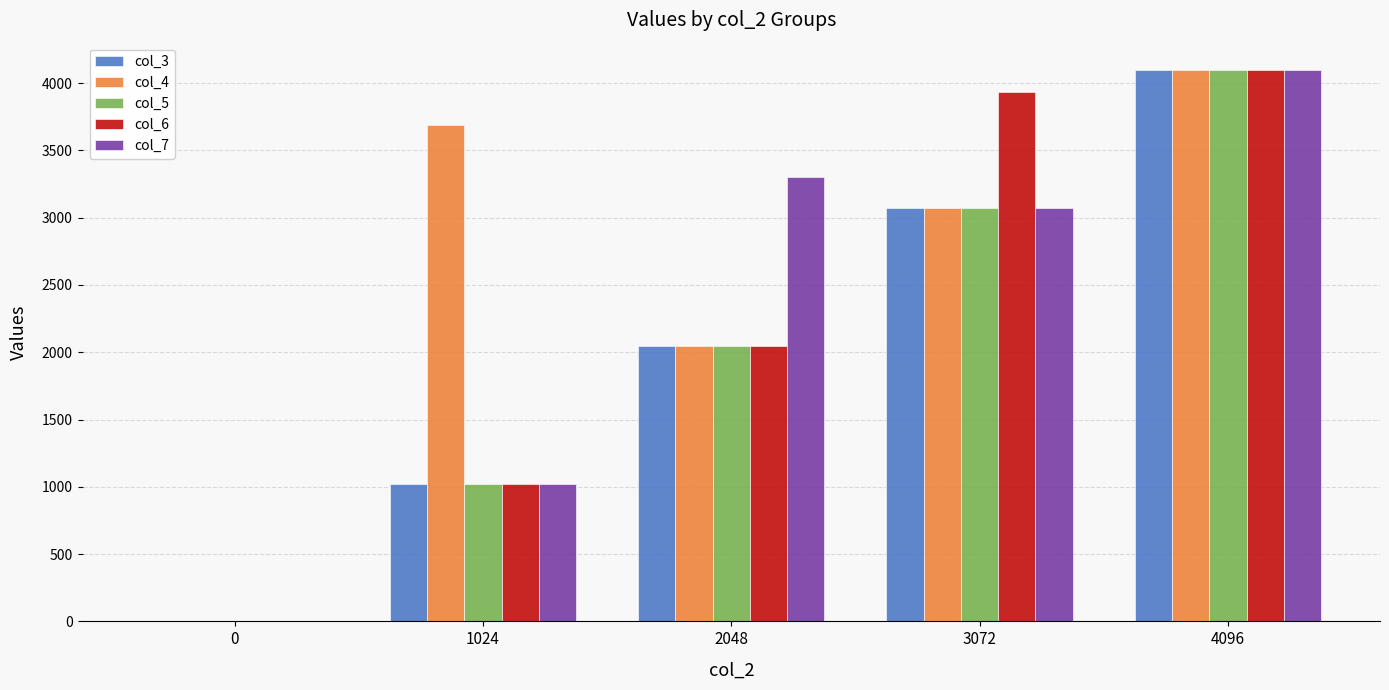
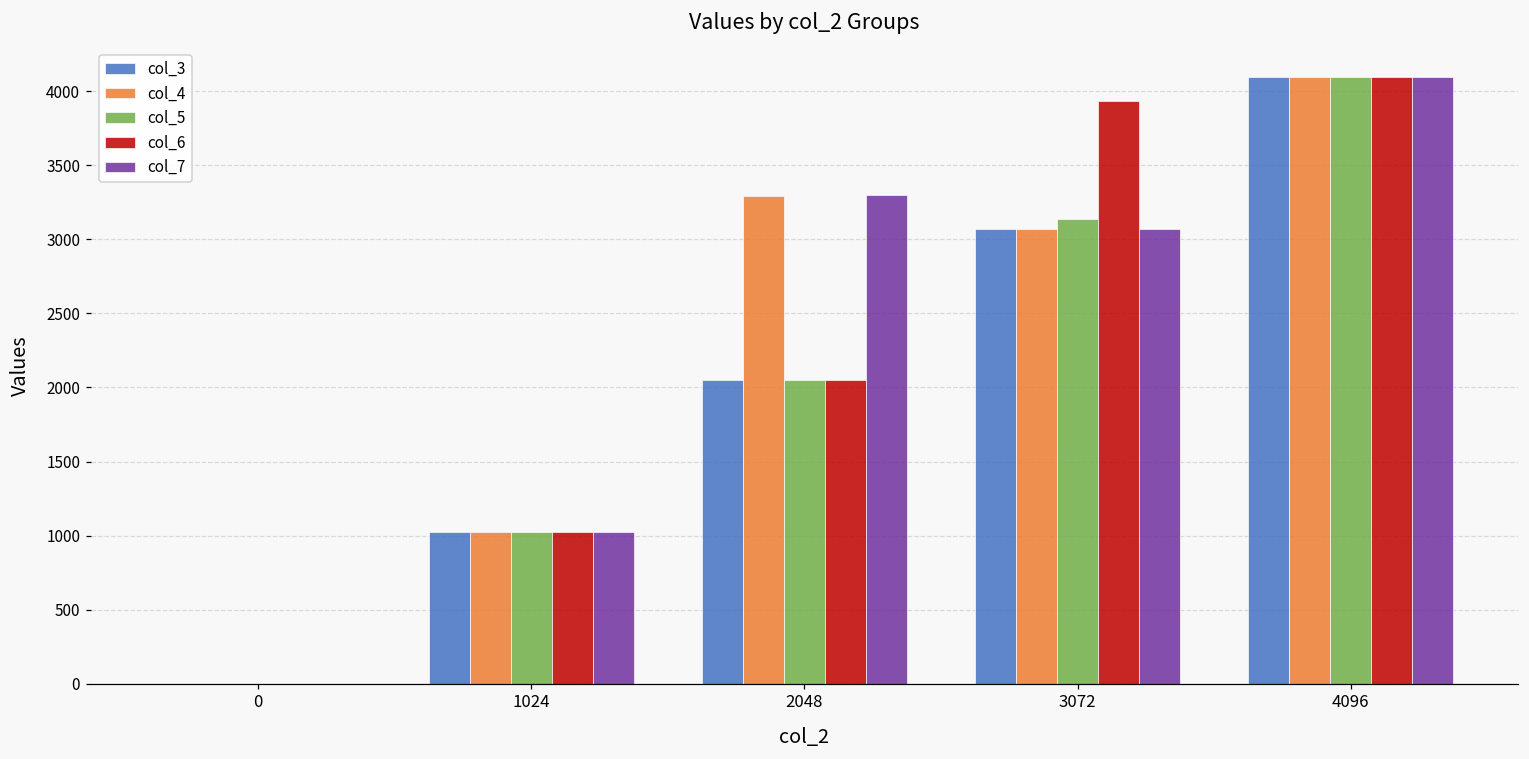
  {
    "col_3": {
      "0": 0,
      "1024": 1020,
      "2048": 2050,
      "3072": 3070,
      "4096": 4100
    },
    "col_4": {
      "0": 0,
-     "1024": 3690,
-     "2048": 2050,
+     "1024": 1020,
+     "2048": 3290,
      "3072": 3070,
      "4096": 4100
    },
    "col_5": {
      "0": 0,
      "1024": 1020,
      "2048": 2050,
-     "3072": 3070,
+     "3072": 3140,
      "4096": 4100
    },
    "col_6": {
      "0": 0,
      "1024": 1020,
      "2048": 2050,
      "3072": 3930,
      "4096": 4100
    },
    "col_7": {
      "0": 0,
      "1024": 1020,
      "2048": 3300,
      "3072": 3070,
      "4096": 4100
    }
  }
